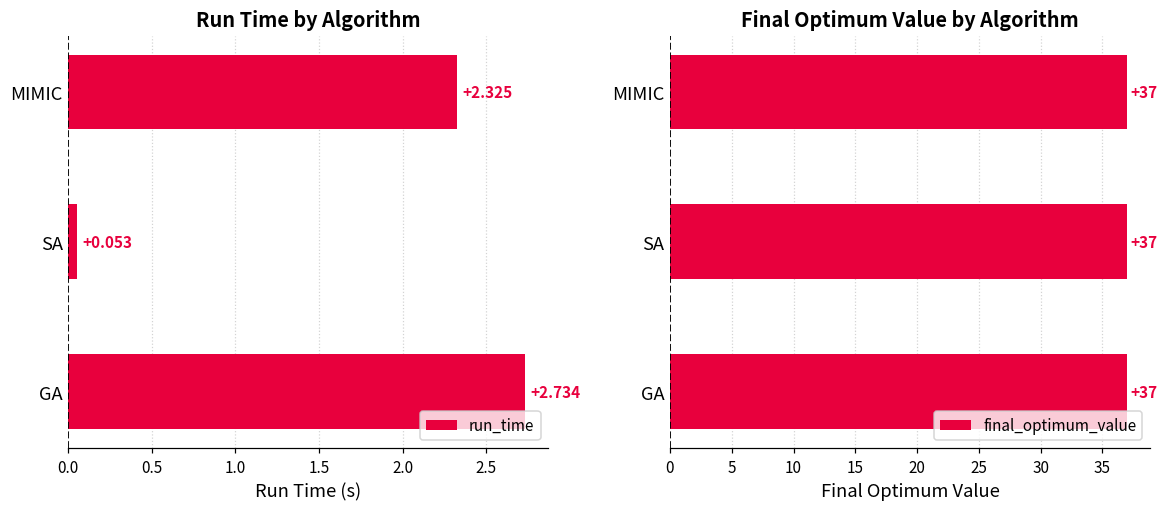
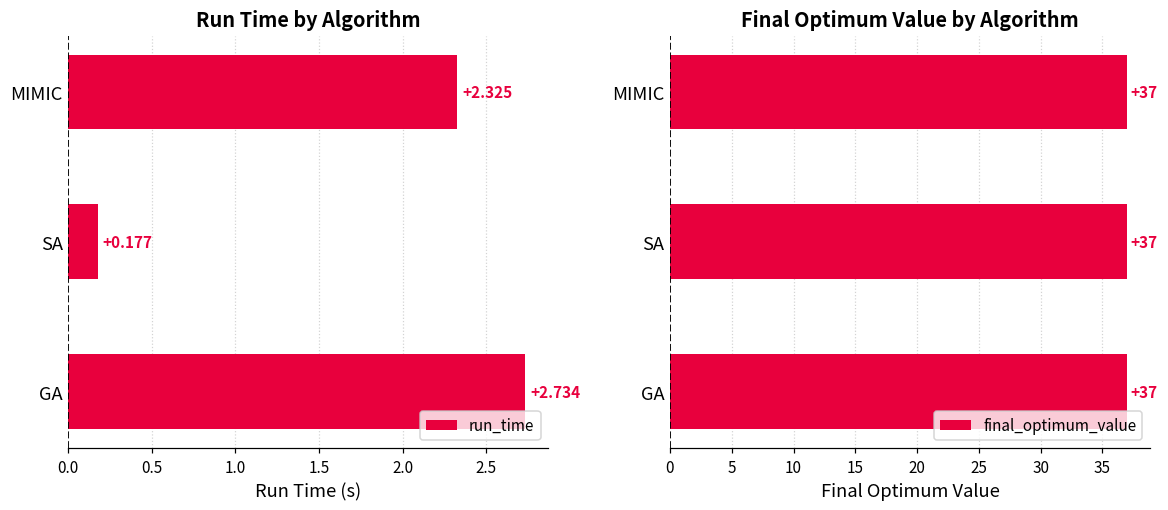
  {
    "Run Time by Algorithm": {
      "MIMIC": "+2.325",
-     "SA": "+0.053",
+     "SA": "+0.177",
      "GA": "+2.734"
    },
    "Final Optimum Value by Algorithm": {
      "MIMIC": "+37",
      "SA": "+37",
      "GA": "+37"
    }
  }
